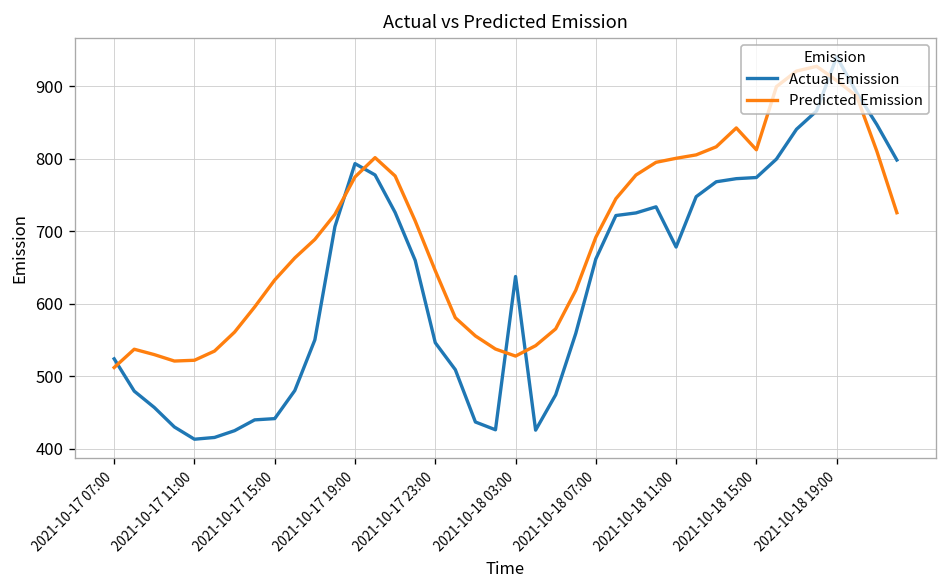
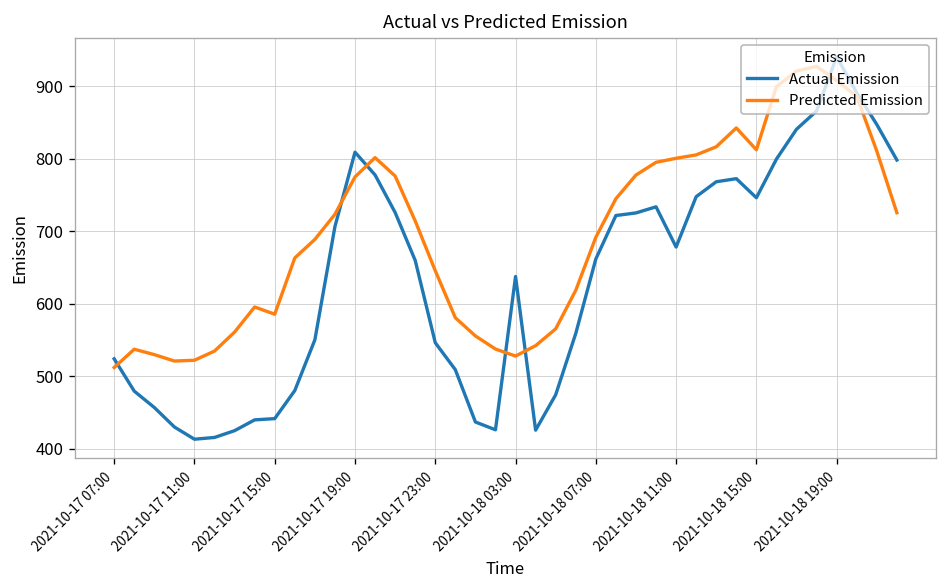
  {
    "Actual Emission": {
      "2021-10-17 07:00": 520,
      "2021-10-17 11:00": 410,
      "2021-10-17 15:00": 440,
-     "2021-10-17 19:00": 790,
+     "2021-10-17 19:00": 810,
      "2021-10-17 23:00": 550,
      "2021-10-18 03:00": 640,
      "2021-10-18 07:00": 660,
      "2021-10-18 11:00": 680,
-     "2021-10-18 15:00": 770
+     "2021-10-18 15:00": 750
    },
    "Predicted Emission": {
      "2021-10-17 07:00": 510,
      "2021-10-17 11:00": 520,
-     "2021-10-17 15:00": 630,
+     "2021-10-17 15:00": 590,
      "2021-10-17 19:00": 780,
      "2021-10-17 23:00": 650,
      "2021-10-18 03:00": 530,
      "2021-10-18 07:00": 690,
      "2021-10-18 11:00": 800,
      "2021-10-18 15:00": 810
    }
  }
